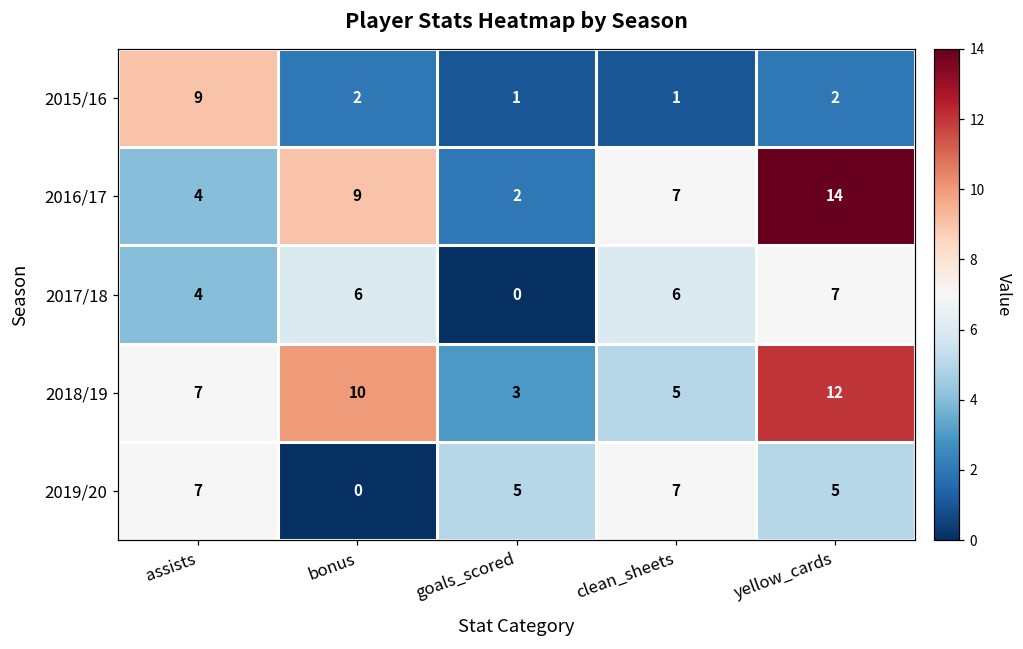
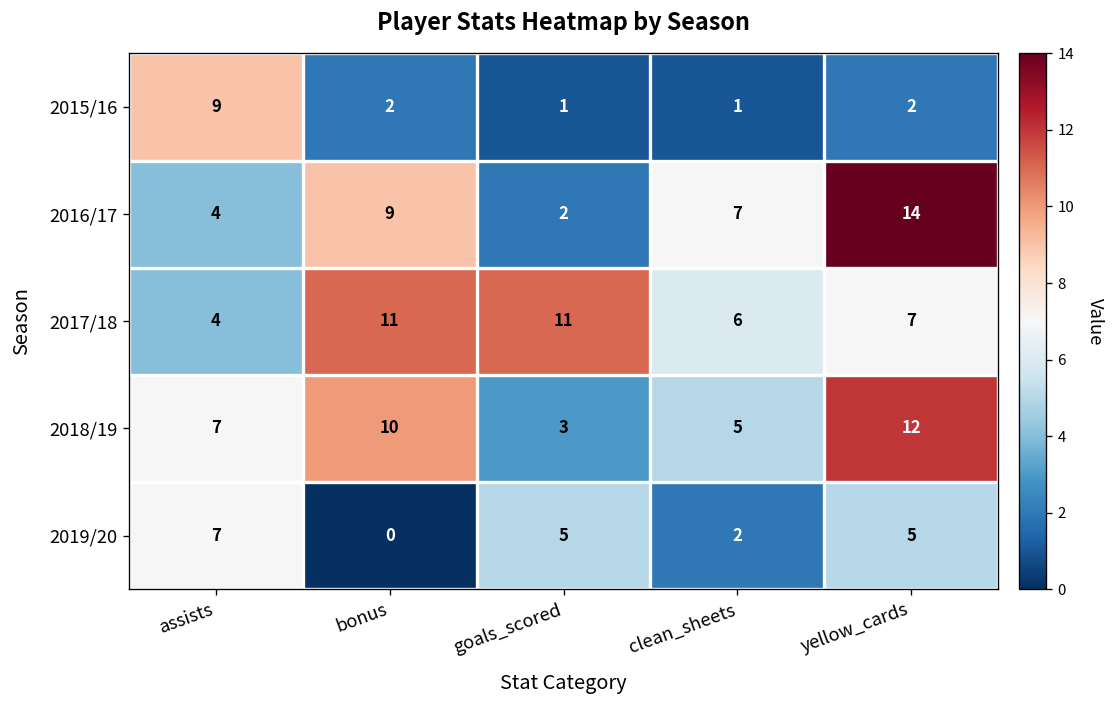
  {
    "2015/16": {
      "assists": 9,
      "bonus": 2,
      "goals_scored": 1,
      "clean_sheets": 1,
      "yellow_cards": 2
    },
    "2016/17": {
      "assists": 4,
      "bonus": 9,
      "goals_scored": 2,
      "clean_sheets": 7,
      "yellow_cards": 14
    },
    "2017/18": {
      "assists": 4,
-     "bonus": 6,
-     "goals_scored": 0,
+     "bonus": 11,
+     "goals_scored": 11,
      "clean_sheets": 6,
      "yellow_cards": 7
    },
    "2018/19": {
      "assists": 7,
      "bonus": 10,
      "goals_scored": 3,
      "clean_sheets": 5,
      "yellow_cards": 12
    },
    "2019/20": {
      "assists": 7,
      "bonus": 0,
      "goals_scored": 5,
-     "clean_sheets": 7,
+     "clean_sheets": 2,
      "yellow_cards": 5
    }
  }
